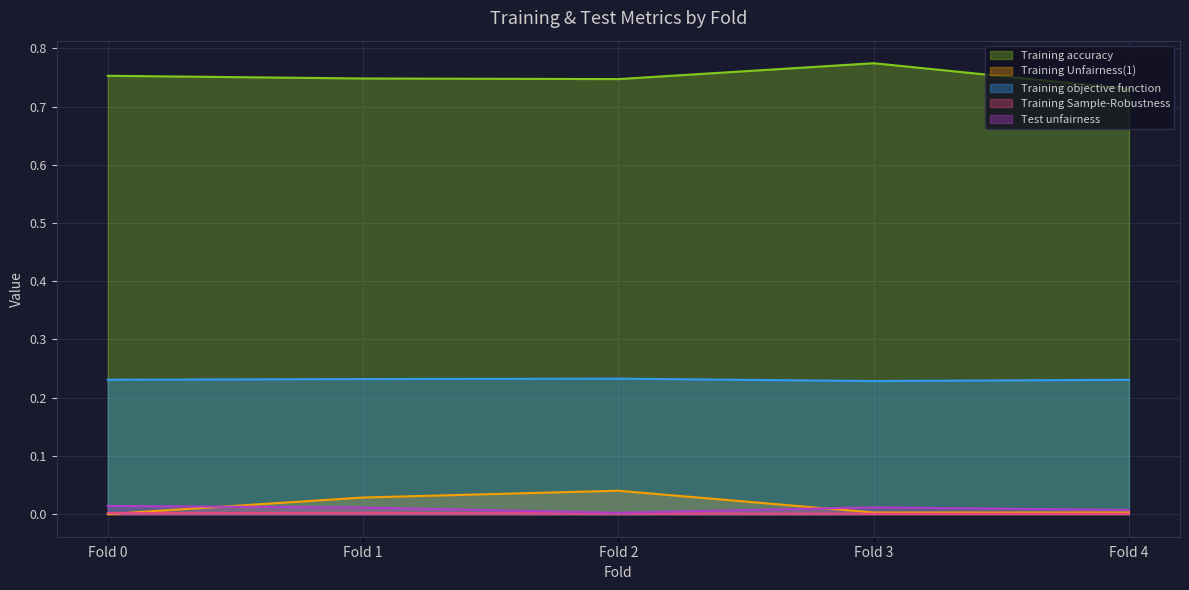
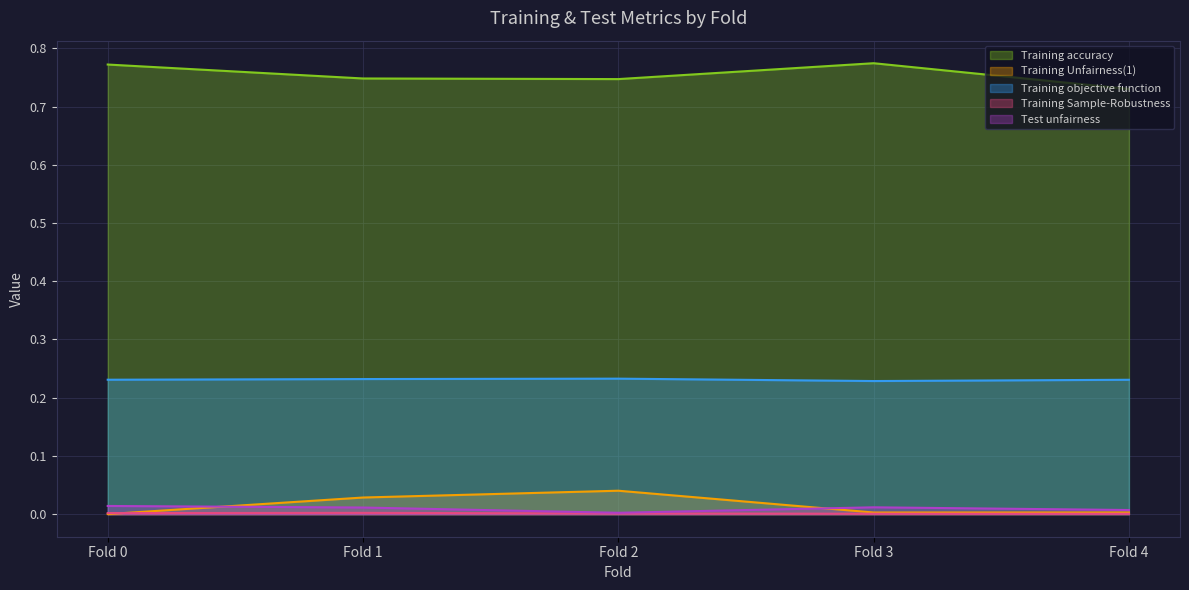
  {
    "Training accuracy": {
-     "Fold 0": 0.75,
+     "Fold 0": 0.77,
      "Fold 1": 0.75,
      "Fold 2": 0.75,
      "Fold 3": 0.77
    },
    "Training Unfairness(1)": {
      "Fold 1": 0.03,
      "Fold 2": 0.04
    },
    "Training objective function": {
      "Fold 0": 0.23,
      "Fold 1": 0.23,
      "Fold 2": 0.23,
      "Fold 3": 0.23,
      "Fold 4": 0.23
    }
  }
